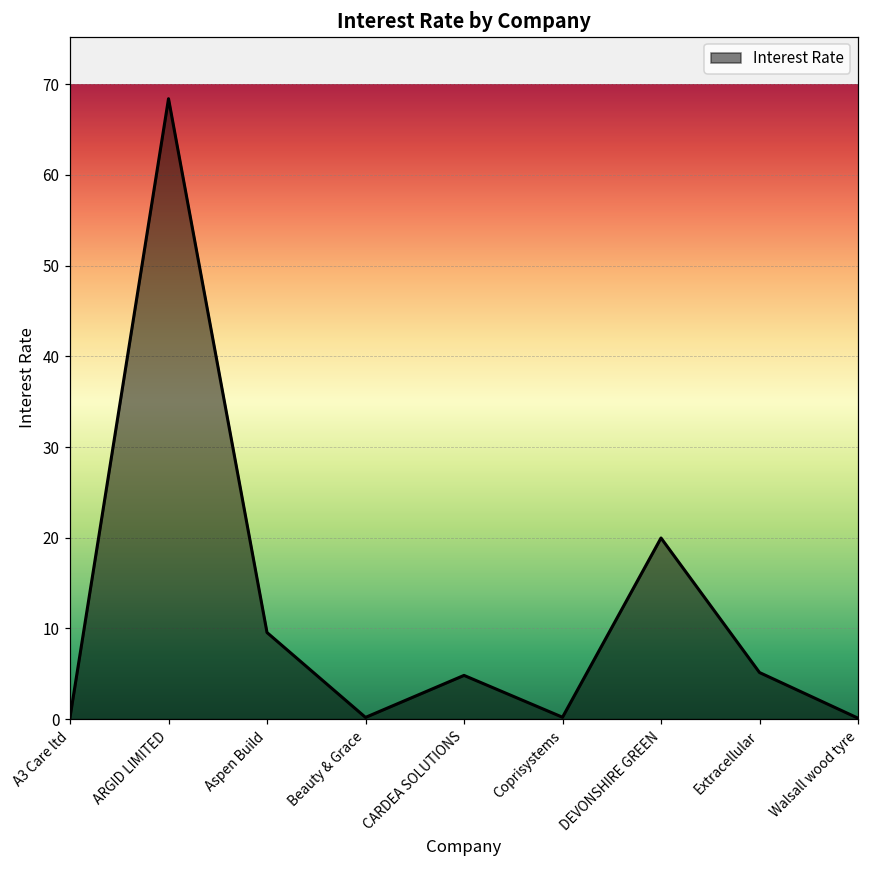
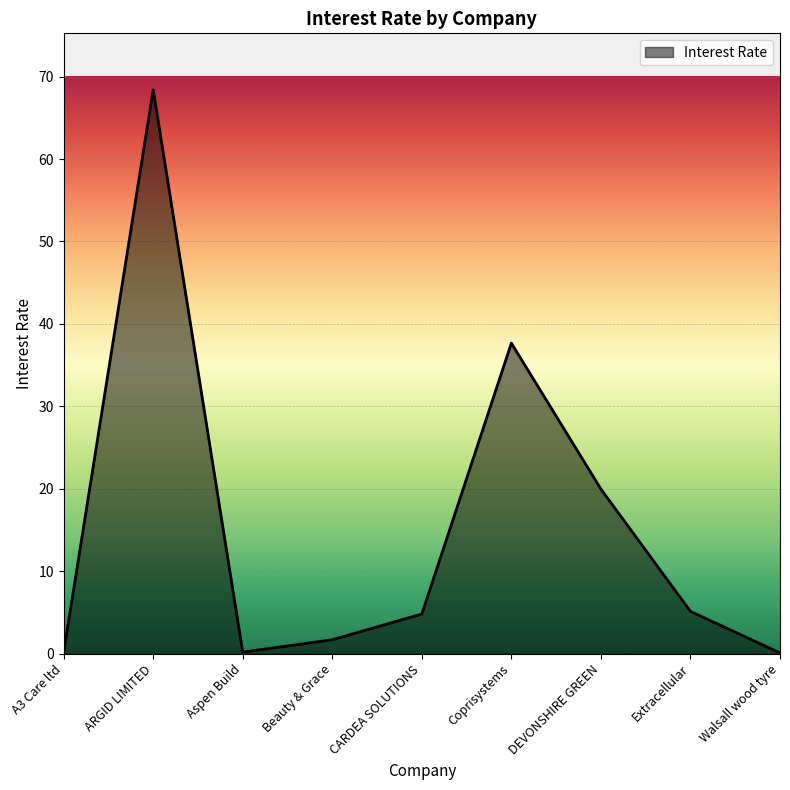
  {
    "A3 Care ltd": 0,
    "ARGID LIMITED": 68,
-   "Aspen Build": 10,
-   "Beauty & Grace": 0,
+   "Aspen Build": 0,
+   "Beauty & Grace": 2,
    "CARDEA SOLUTIONS": 5,
-   "Coprisystems": 0,
+   "Coprisystems": 38,
    "DEVONSHIRE GREEN": 20,
    "Extracellular": 5,
    "Walsall wood tyre": 0
  }
